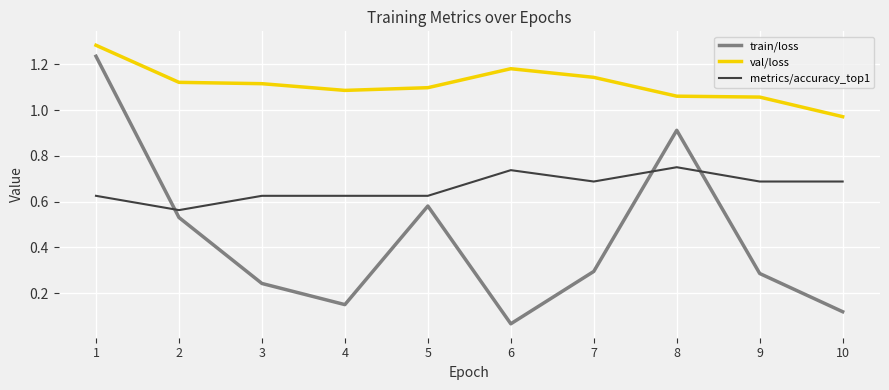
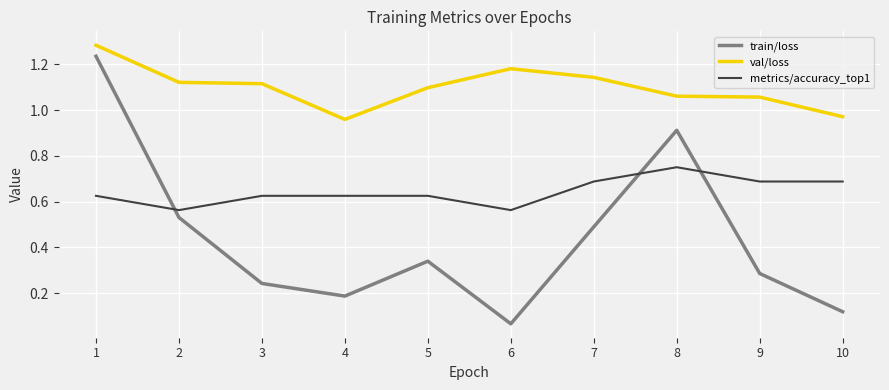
  {
    "train/loss": {
      "1": 1.24,
      "2": 0.53,
      "3": 0.24,
-     "4": 0.15,
-     "5": 0.58,
+     "4": 0.19,
+     "5": 0.34,
      "6": 0.07,
-     "7": 0.29,
+     "7": 0.49,
      "8": 0.91,
      "9": 0.29,
      "10": 0.12
    },
    "val/loss": {
      "1": 1.28,
      "2": 1.12,
      "3": 1.12,
-     "4": 1.09,
+     "4": 0.96,
      "5": 1.10,
      "6": 1.18,
      "7": 1.14,
      "8": 1.06,
      "9": 1.06,
      "10": 0.97
    },
    "metrics/accuracy_top1": {
      "1": 0.63,
      "2": 0.56,
      "3": 0.63,
      "4": 0.63,
      "5": 0.63,
-     "6": 0.74,
+     "6": 0.56,
      "7": 0.69,
      "8": 0.75,
      "9": 0.69,
      "10": 0.69
    }
  }
